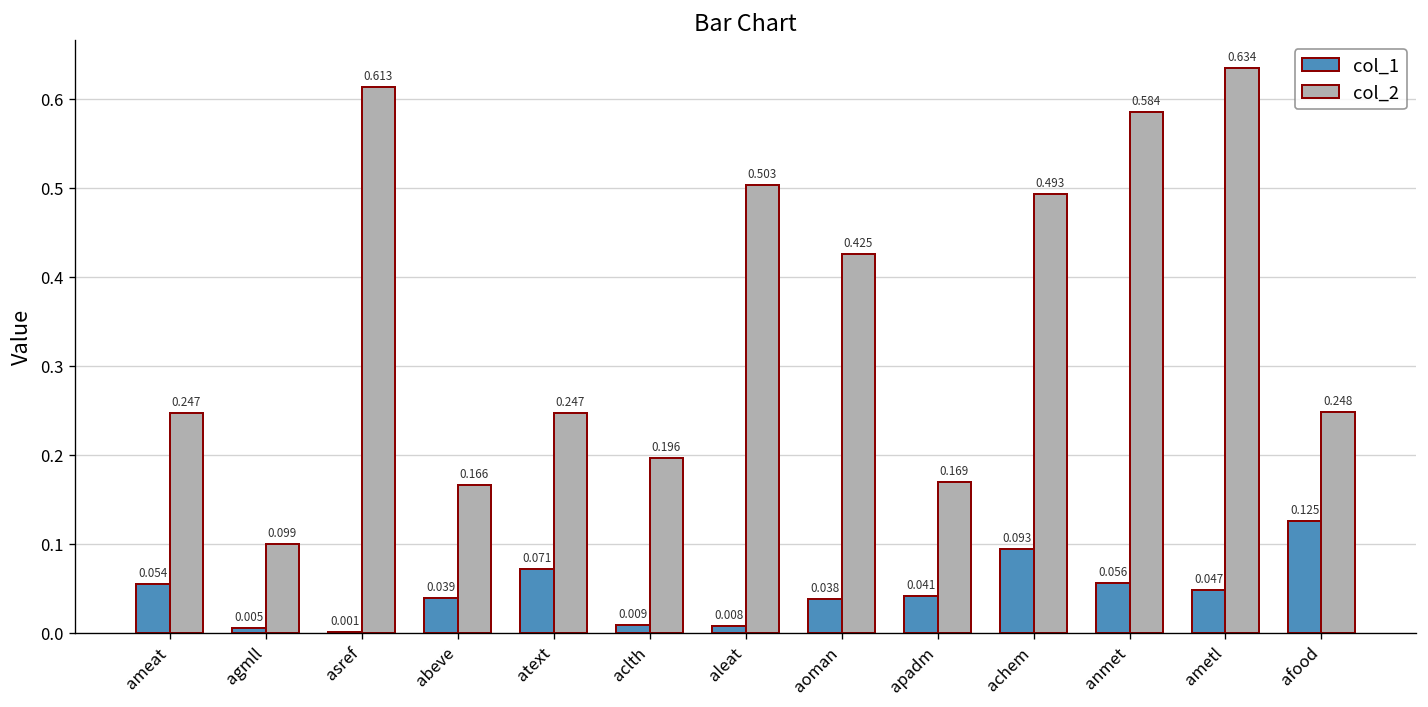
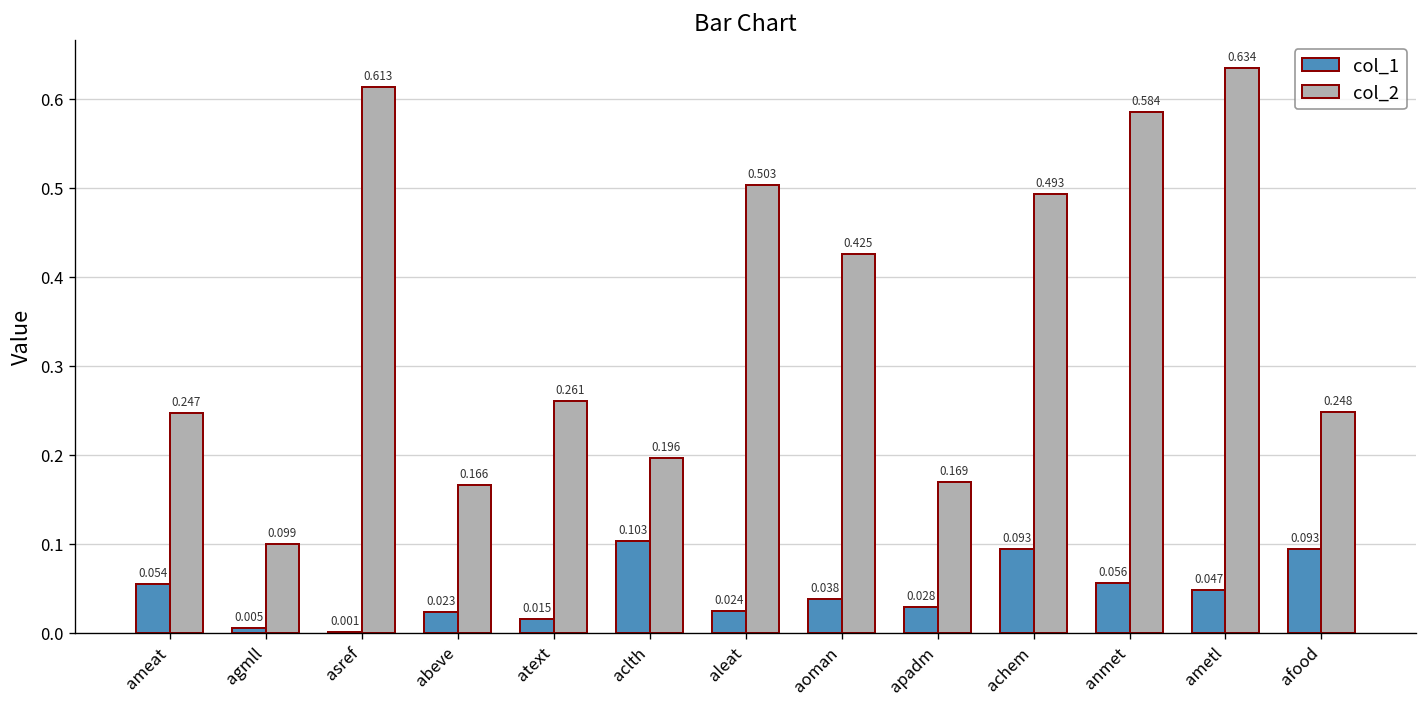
  {
    "col_1": {
      "ameat": 0.054,
      "agmll": 0.005,
      "asref": 0.001,
-     "abeve": 0.039,
-     "atext": 0.071,
-     "aclth": 0.009,
-     "aleat": 0.008,
+     "abeve": 0.023,
+     "atext": 0.015,
+     "aclth": 0.103,
+     "aleat": 0.024,
      "aoman": 0.038,
-     "apadm": 0.041,
+     "apadm": 0.028,
      "achem": 0.093,
      "anmet": 0.056,
      "ametl": 0.047,
-     "afood": 0.125
+     "afood": 0.093
    },
    "col_2": {
      "ameat": 0.247,
      "agmll": 0.099,
      "asref": 0.613,
      "abeve": 0.166,
-     "atext": 0.247,
+     "atext": 0.261,
      "aclth": 0.196,
      "aleat": 0.503,
      "aoman": 0.425,
      "apadm": 0.169,
      "achem": 0.493,
      "anmet": 0.584,
      "ametl": 0.634,
      "afood": 0.248
    }
  }
